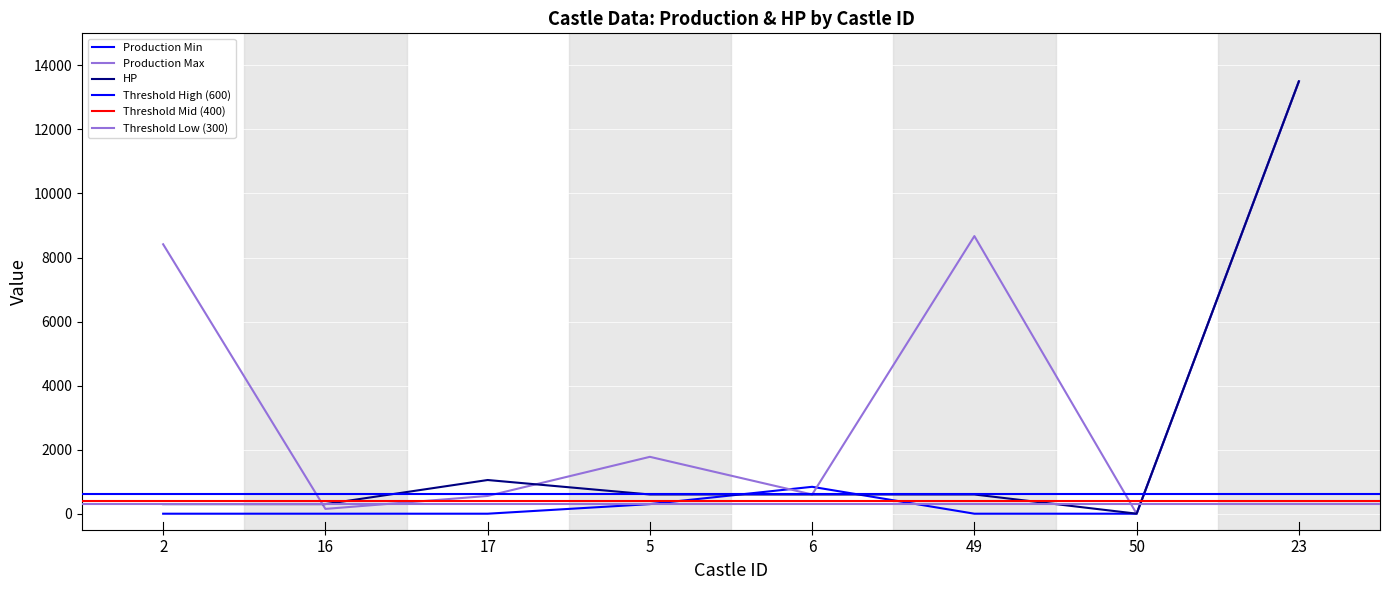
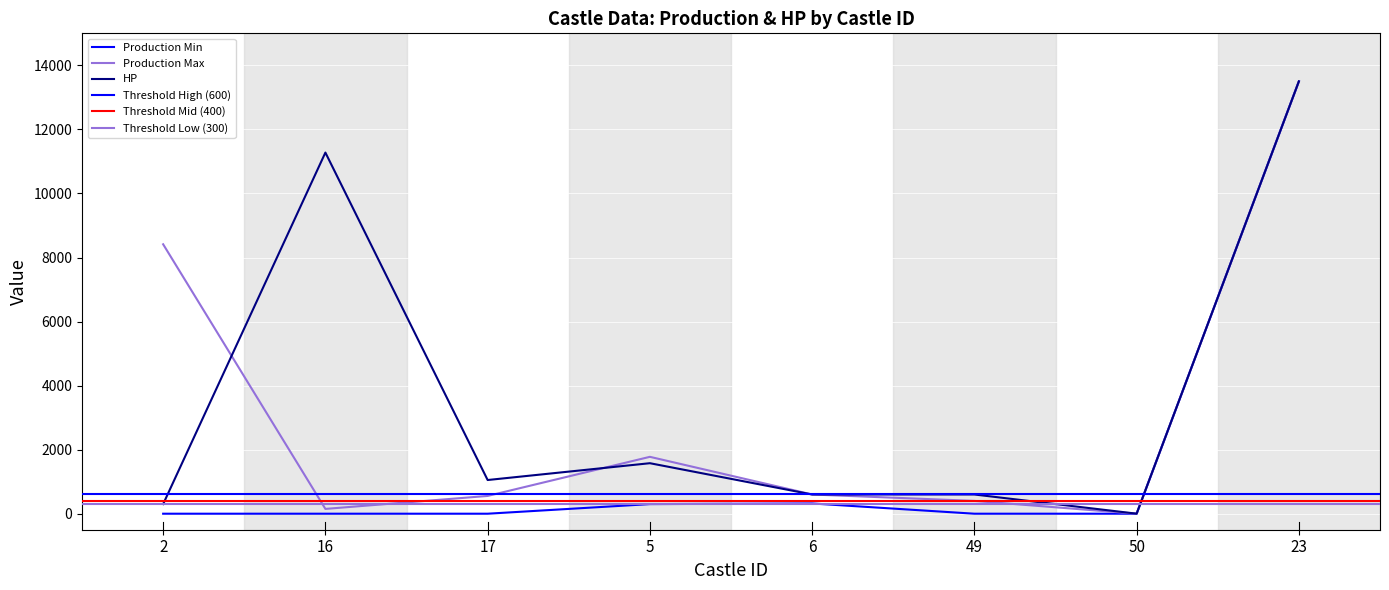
  {
    "Production Min": {
      "2": 0,
      "16": 0,
      "17": 0,
      "5": 300,
-     "6": 800,
+     "6": 300,
      "49": 0
    },
    "Production Max": {
      "2": 8400,
      "16": 200,
      "17": 600,
      "5": 1800,
-     "49": 8700
+     "49": 400
    },
    "HP": {
      "2": 300,
-     "16": 300,
+     "16": 11300,
      "17": 1100,
-     "5": 600,
+     "5": 1600,
      "49": 600
    }
  }
